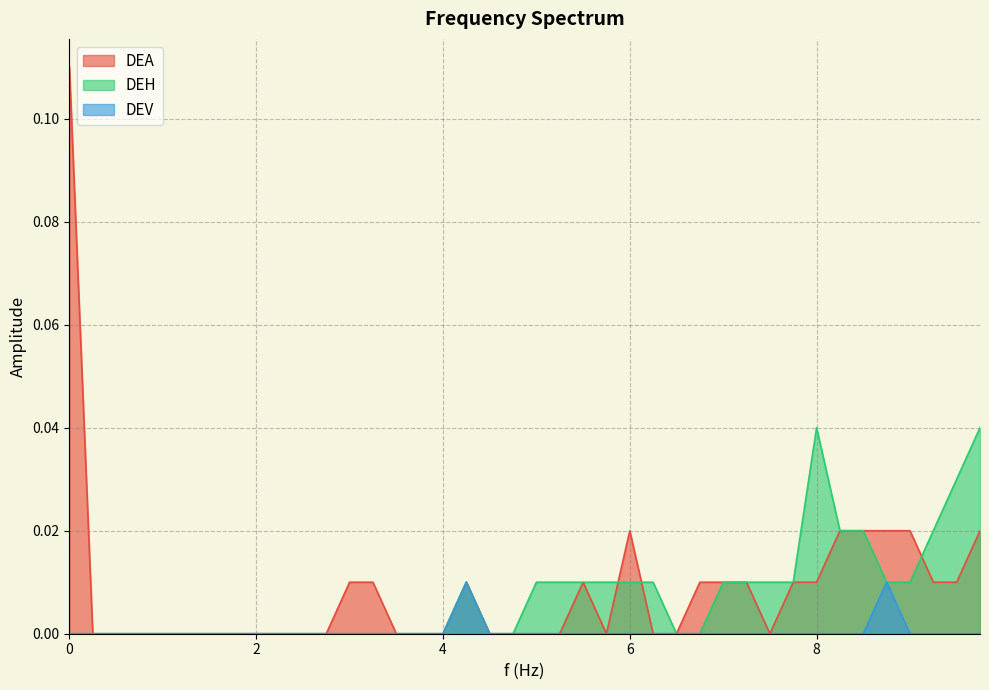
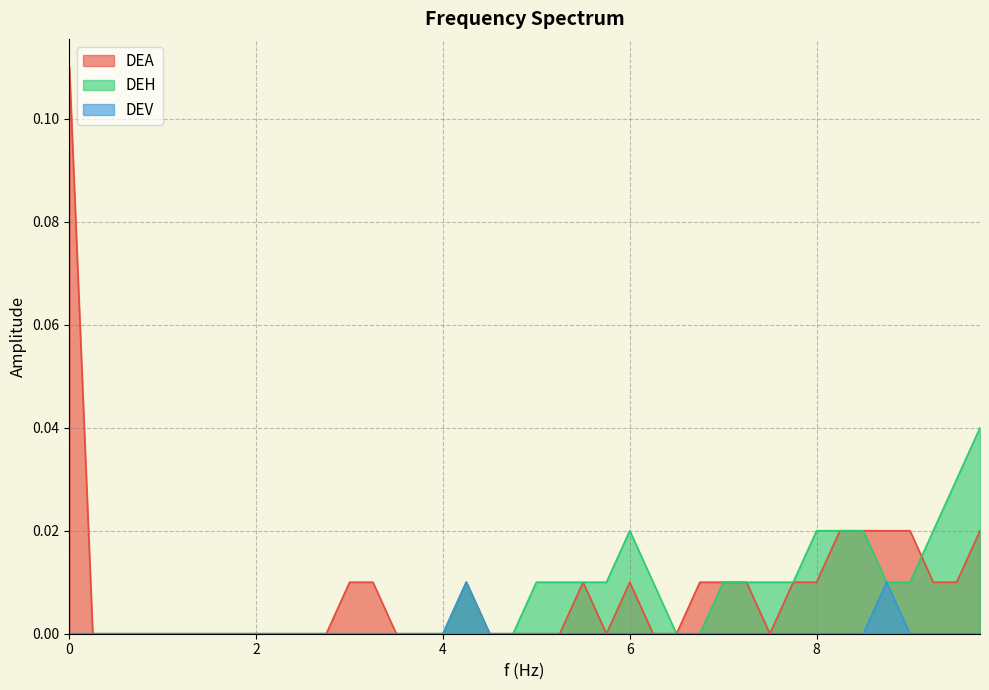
  {
    "DEA": {
      "0": 0.11,
-     "6": 0.02,
+     "6": 0.01,
      "8": 0.01
    },
    "DEH": {
-     "6": 0.01,
-     "8": 0.04
+     "6": 0.02,
+     "8": 0.02
    },
    "DEV": {
      "6": 0.00,
      "8": 0.00
    }
  }
